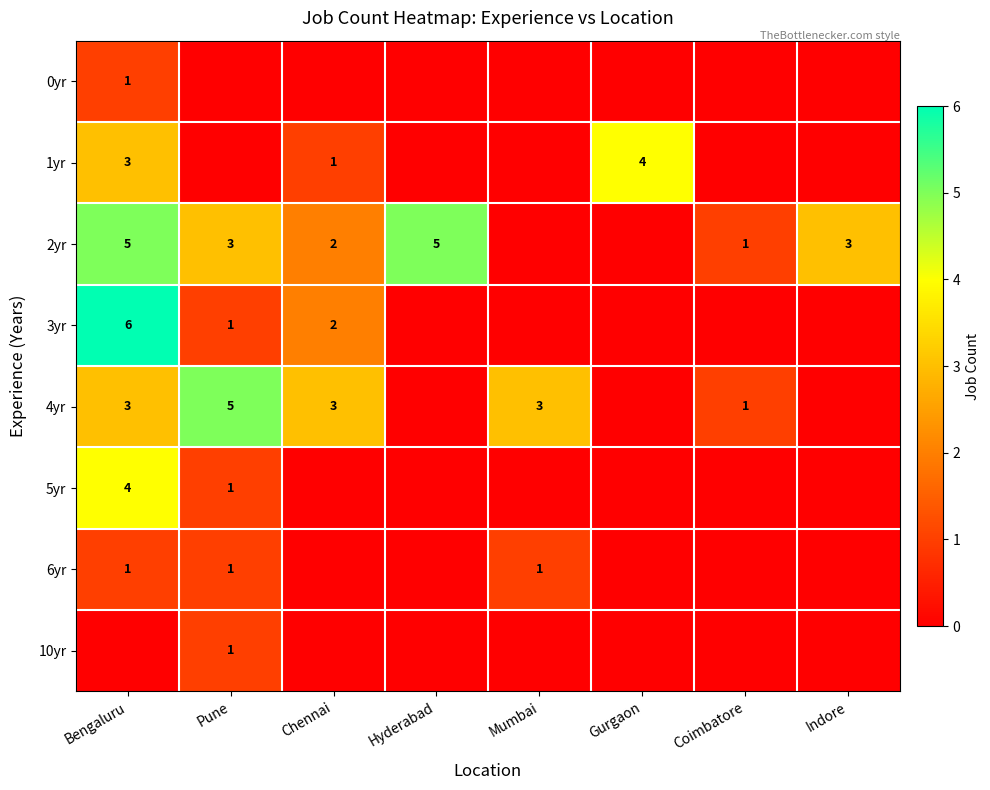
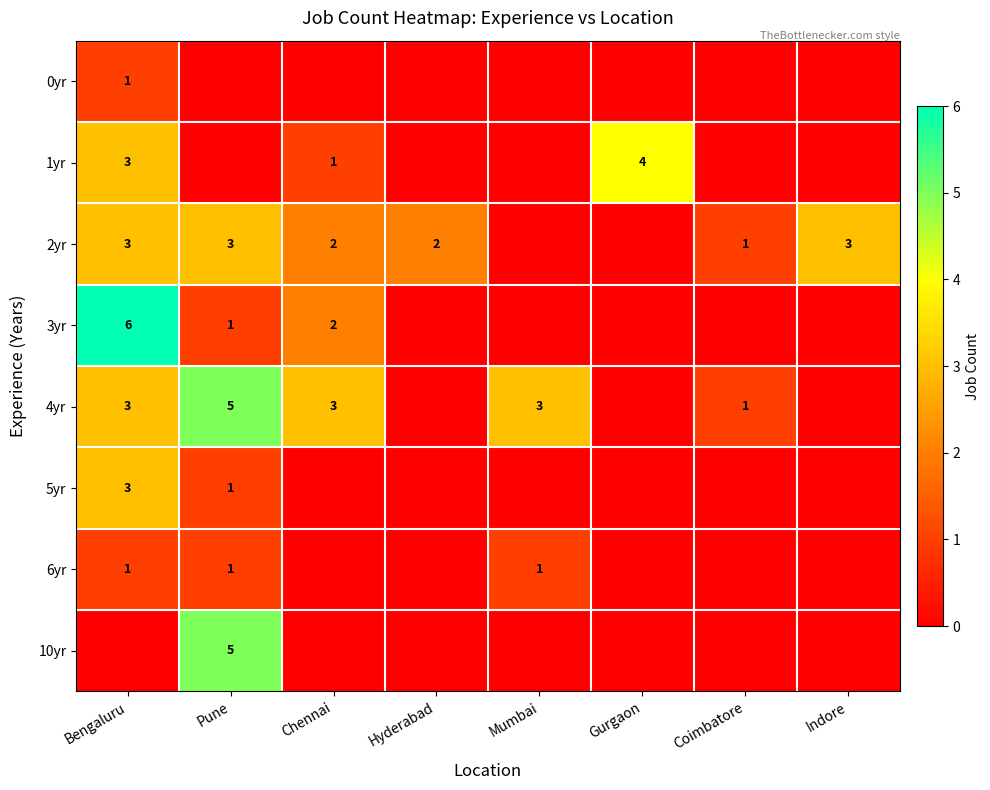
  {
    "0yr": {
      "Bengaluru": 1
    },
    "1yr": {
      "Bengaluru": 3,
      "Chennai": 1,
      "Gurgaon": 4
    },
    "2yr": {
-     "Bengaluru": 5,
+     "Bengaluru": 3,
      "Pune": 3,
      "Chennai": 2,
-     "Hyderabad": 5,
+     "Hyderabad": 2,
      "Coimbatore": 1,
      "Indore": 3
    },
    "3yr": {
      "Bengaluru": 6,
      "Pune": 1,
      "Chennai": 2
    },
    "4yr": {
      "Bengaluru": 3,
      "Pune": 5,
      "Chennai": 3,
      "Mumbai": 3,
      "Coimbatore": 1
    },
    "5yr": {
-     "Bengaluru": 4,
+     "Bengaluru": 3,
      "Pune": 1
    },
    "6yr": {
      "Bengaluru": 1,
      "Pune": 1,
      "Mumbai": 1
    },
    "10yr": {
-     "Pune": 1
+     "Pune": 5
    }
  }
